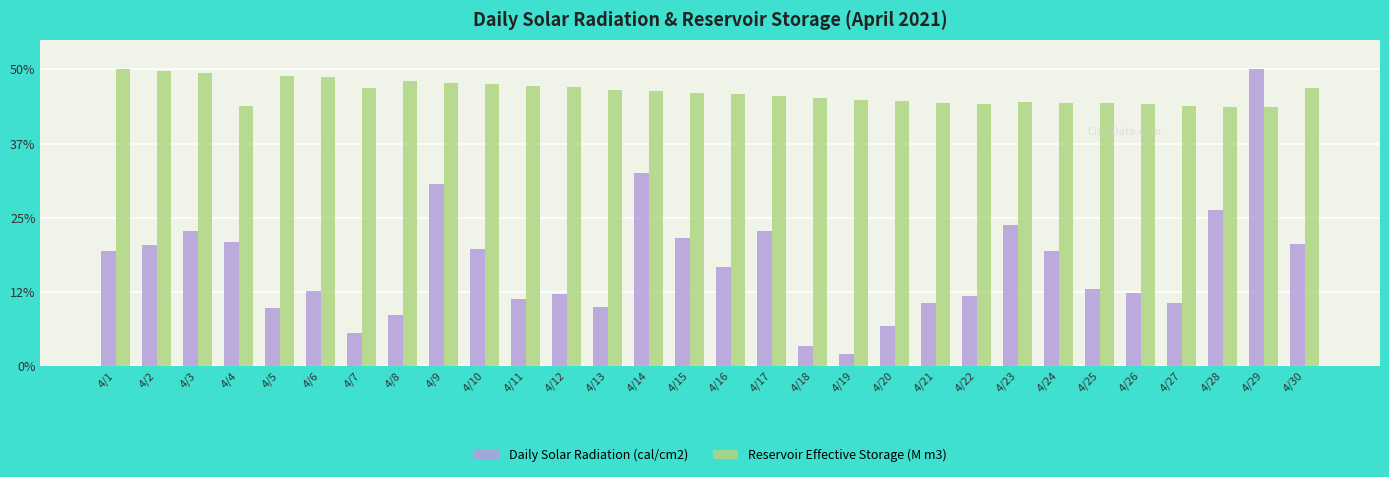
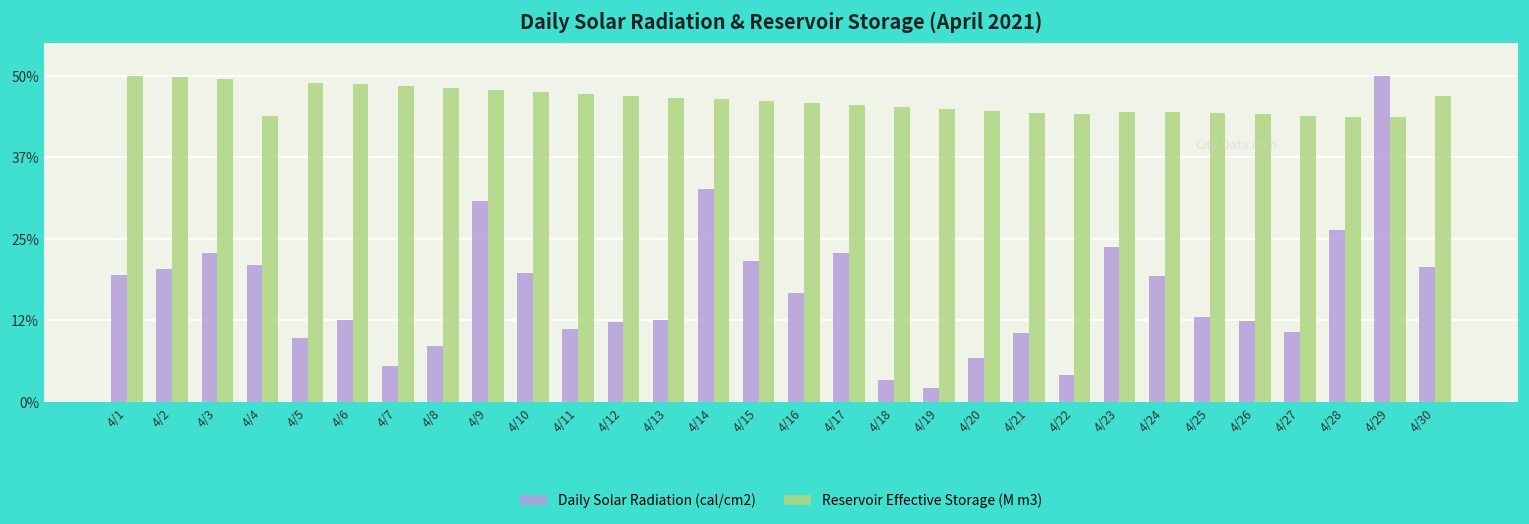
  {
    "Daily Solar Radiation (cal/cm2)": {
      "4/1": "19%",
      "4/2": "20%",
      "4/3": "23%",
      "4/4": "21%",
      "4/5": "10%",
      "4/6": "13%",
      "4/7": "6%",
      "4/8": "9%",
      "4/9": "31%",
      "4/10": "20%",
      "4/11": "11%",
      "4/12": "12%",
-     "4/13": "10%",
+     "4/13": "13%",
      "4/14": "33%",
      "4/15": "22%",
      "4/16": "17%",
      "4/17": "23%",
      "4/18": "3%",
      "4/19": "2%",
      "4/20": "7%",
      "4/21": "11%",
-     "4/22": "12%",
+     "4/22": "4%",
      "4/23": "24%",
      "4/24": "19%",
      "4/25": "13%",
      "4/26": "12%",
      "4/27": "11%",
      "4/28": "26%",
      "4/29": "50%",
      "4/30": "21%"
    },
    "Reservoir Effective Storage (M m3)": {
      "4/1": "50%",
      "4/2": "50%",
      "4/3": "49%",
      "4/4": "44%",
      "4/5": "49%",
      "4/6": "49%",
-     "4/7": "47%",
+     "4/7": "48%",
      "4/8": "48%",
      "4/9": "48%",
      "4/10": "48%",
      "4/11": "47%",
      "4/12": "47%",
      "4/13": "47%",
      "4/14": "46%",
      "4/15": "46%",
      "4/16": "46%",
      "4/17": "46%",
      "4/18": "45%",
      "4/19": "45%",
      "4/20": "45%",
      "4/21": "44%",
      "4/22": "44%",
      "4/23": "44%",
      "4/24": "44%",
      "4/25": "44%",
      "4/26": "44%",
      "4/27": "44%",
      "4/28": "44%",
      "4/29": "44%",
      "4/30": "47%"
    }
  }
